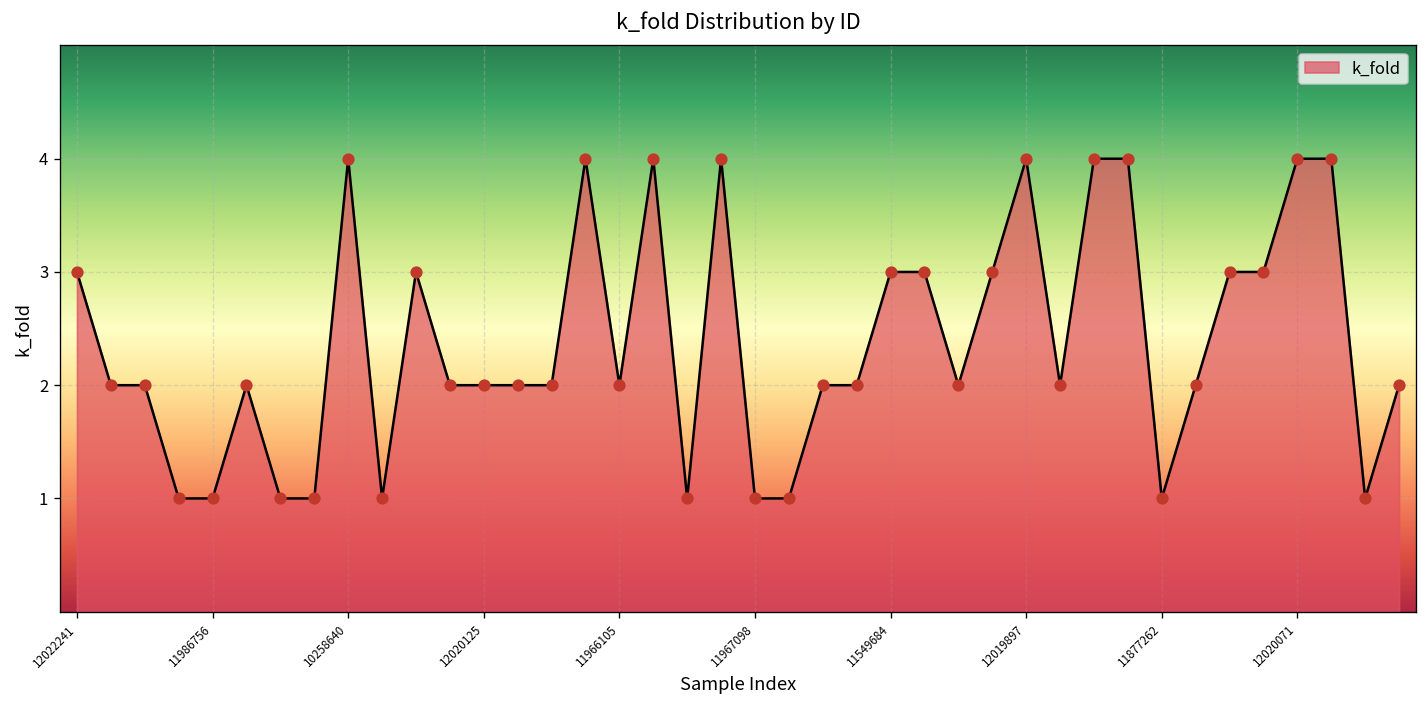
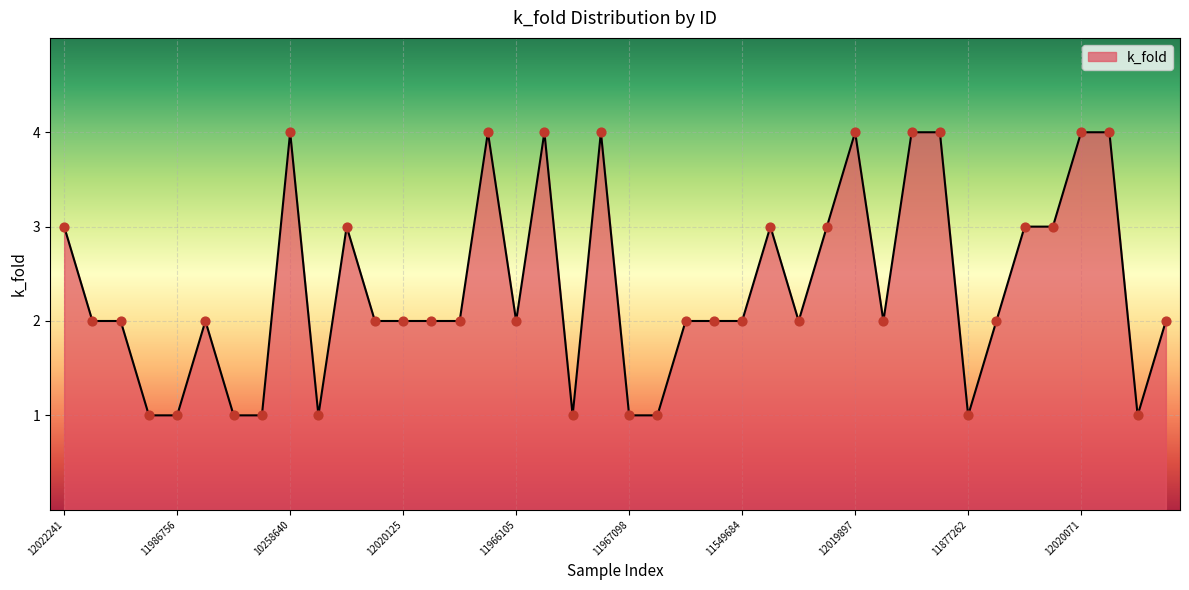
  {
    "12022241": 3,
    "11986756": 1,
    "10258640": 4,
    "12020125": 2,
    "11966105": 2,
    "11967098": 1,
-   "11549684": 3,
+   "11549684": 2,
    "12019897": 4,
    "11877262": 1,
    "12020071": 4
  }
